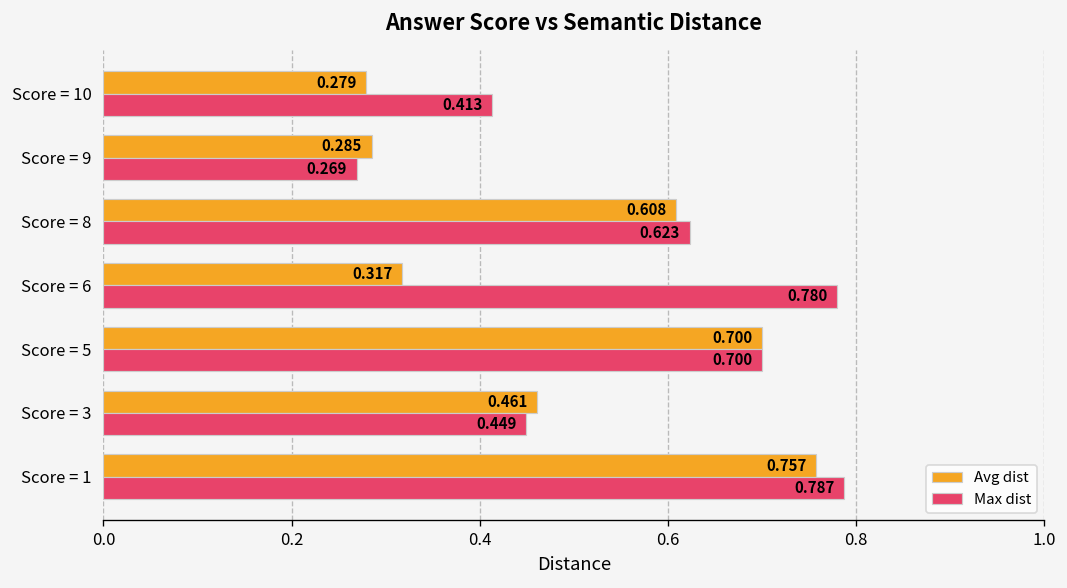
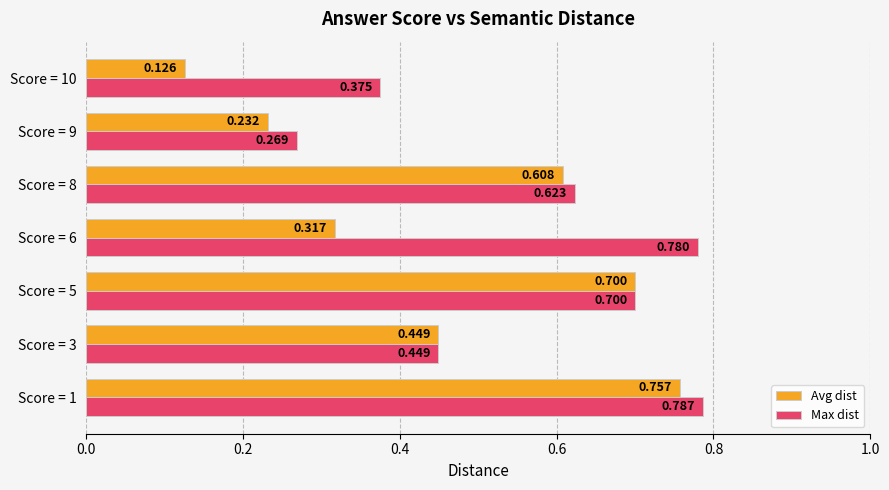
  {
    "Avg dist": {
-     "Score = 10": 0.279,
-     "Score = 9": 0.285,
+     "Score = 10": 0.126,
+     "Score = 9": 0.232,
      "Score = 8": 0.608,
      "Score = 6": 0.317,
      "Score = 5": 0.700,
-     "Score = 3": 0.461,
+     "Score = 3": 0.449,
      "Score = 1": 0.757
    },
    "Max dist": {
-     "Score = 10": 0.413,
+     "Score = 10": 0.375,
      "Score = 9": 0.269,
      "Score = 8": 0.623,
      "Score = 6": 0.780,
      "Score = 5": 0.700,
      "Score = 3": 0.449,
      "Score = 1": 0.787
    }
  }
